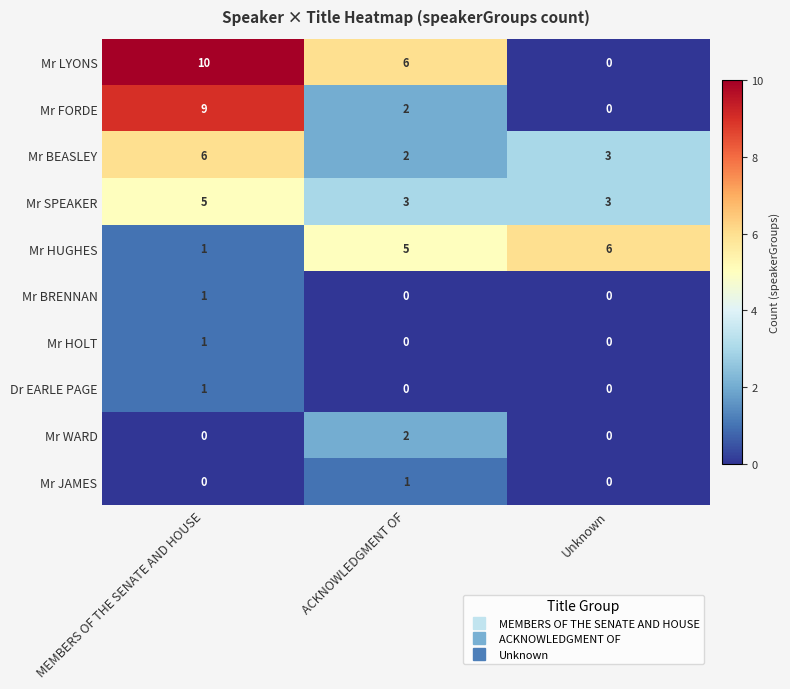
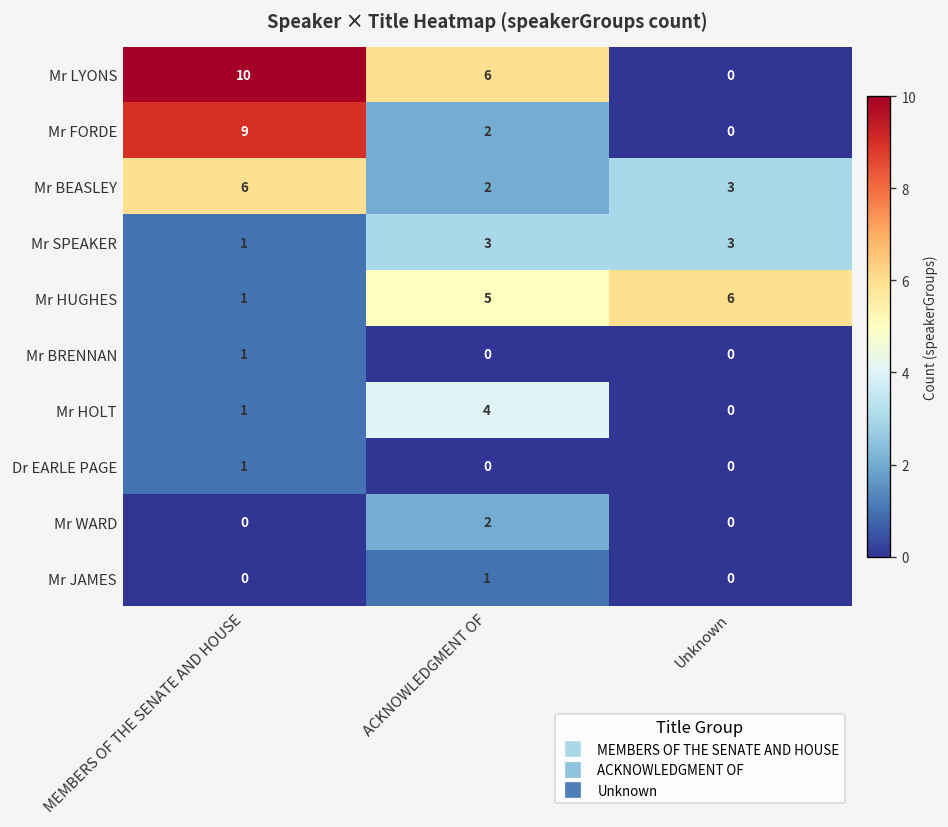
  {
    "Mr LYONS": {
      "MEMBERS OF THE SENATE AND HOUSE": 10,
      "ACKNOWLEDGMENT OF": 6,
      "Unknown": 0
    },
    "Mr FORDE": {
      "MEMBERS OF THE SENATE AND HOUSE": 9,
      "ACKNOWLEDGMENT OF": 2,
      "Unknown": 0
    },
    "Mr BEASLEY": {
      "MEMBERS OF THE SENATE AND HOUSE": 6,
      "ACKNOWLEDGMENT OF": 2,
      "Unknown": 3
    },
    "Mr SPEAKER": {
-     "MEMBERS OF THE SENATE AND HOUSE": 5,
+     "MEMBERS OF THE SENATE AND HOUSE": 1,
      "ACKNOWLEDGMENT OF": 3,
      "Unknown": 3
    },
    "Mr HUGHES": {
      "MEMBERS OF THE SENATE AND HOUSE": 1,
      "ACKNOWLEDGMENT OF": 5,
      "Unknown": 6
    },
    "Mr BRENNAN": {
      "MEMBERS OF THE SENATE AND HOUSE": 1,
      "ACKNOWLEDGMENT OF": 0,
      "Unknown": 0
    },
    "Mr HOLT": {
      "MEMBERS OF THE SENATE AND HOUSE": 1,
-     "ACKNOWLEDGMENT OF": 0,
+     "ACKNOWLEDGMENT OF": 4,
      "Unknown": 0
    },
    "Dr EARLE PAGE": {
      "MEMBERS OF THE SENATE AND HOUSE": 1,
      "ACKNOWLEDGMENT OF": 0,
      "Unknown": 0
    },
    "Mr WARD": {
      "MEMBERS OF THE SENATE AND HOUSE": 0,
      "ACKNOWLEDGMENT OF": 2,
      "Unknown": 0
    },
    "Mr JAMES": {
      "MEMBERS OF THE SENATE AND HOUSE": 0,
      "ACKNOWLEDGMENT OF": 1,
      "Unknown": 0
    }
  }
